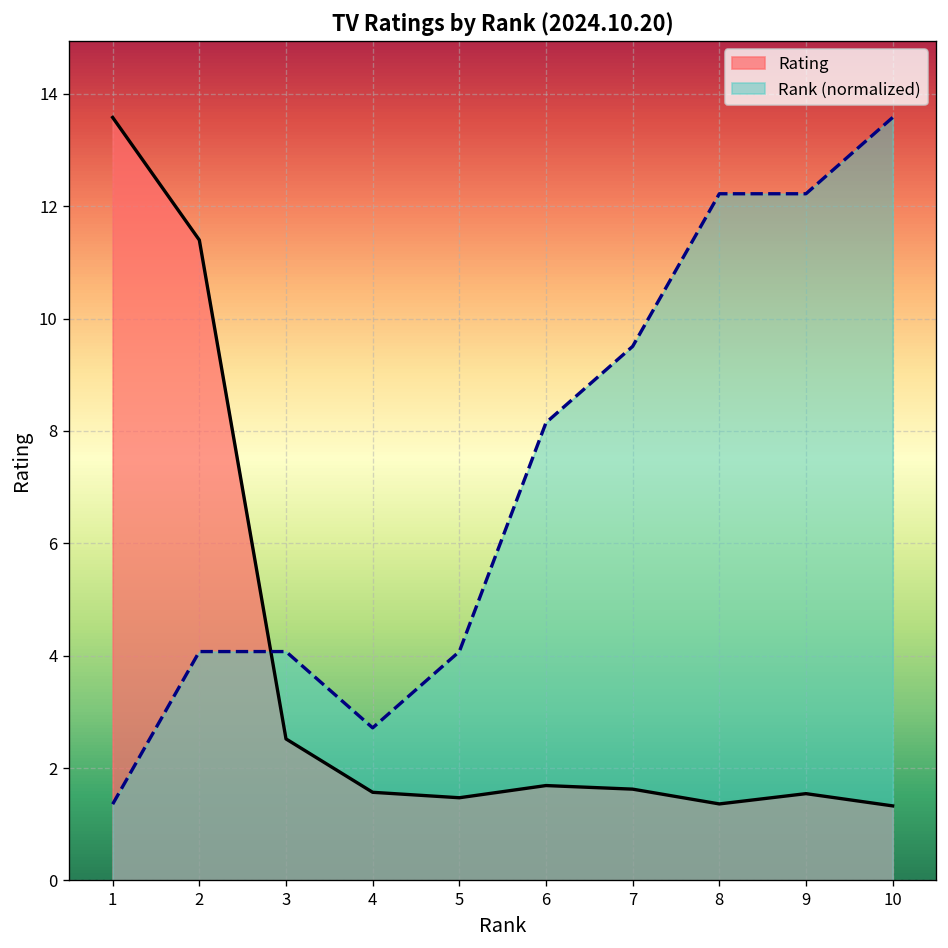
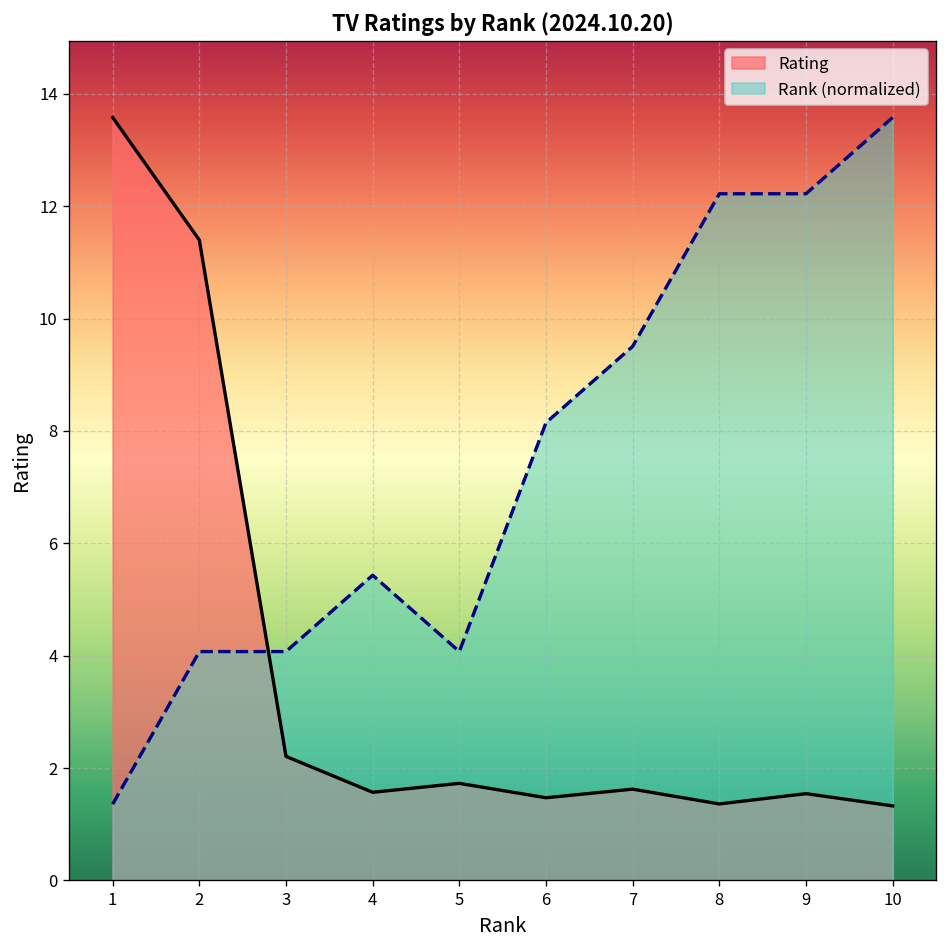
  {
    "Rating": {
      "1": 13.6,
      "2": 11.4,
-     "3": 2.5,
+     "3": 2.2,
      "4": 1.6,
-     "5": 1.5,
-     "6": 1.7,
+     "5": 1.7,
+     "6": 1.5,
      "7": 1.6,
      "8": 1.4,
      "9": 1.5,
      "10": 1.3
    },
    "Rank (normalized)": {
      "1": 1.4,
      "2": 4.1,
      "3": 4.1,
-     "4": 2.7,
+     "4": 5.4,
      "5": 4.1,
      "6": 8.1,
      "7": 9.5,
      "8": 12.2,
      "9": 12.2,
      "10": 13.6
    }
  }
